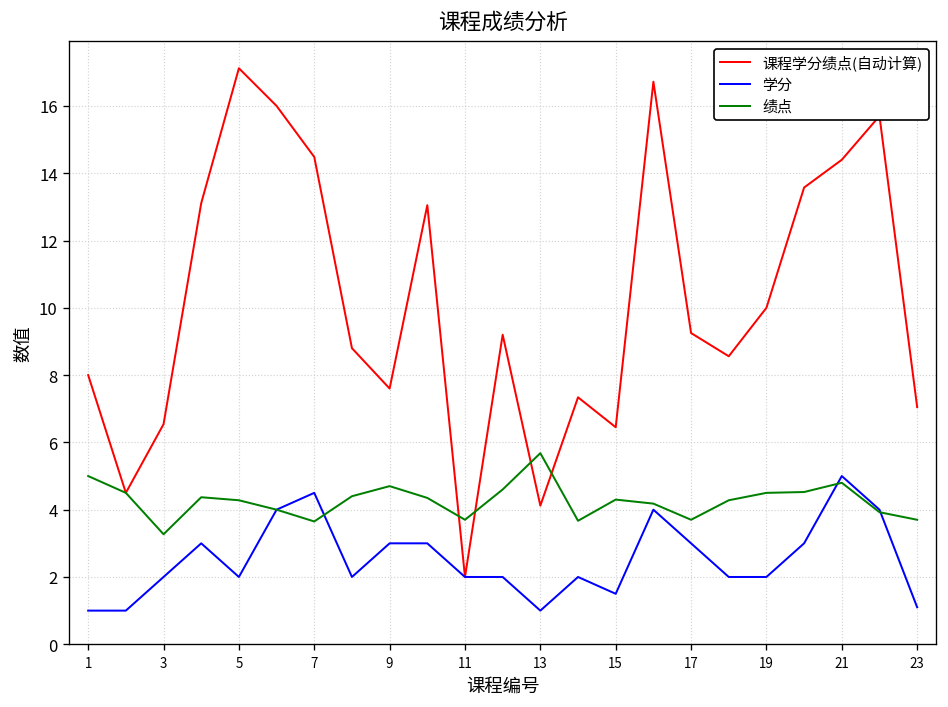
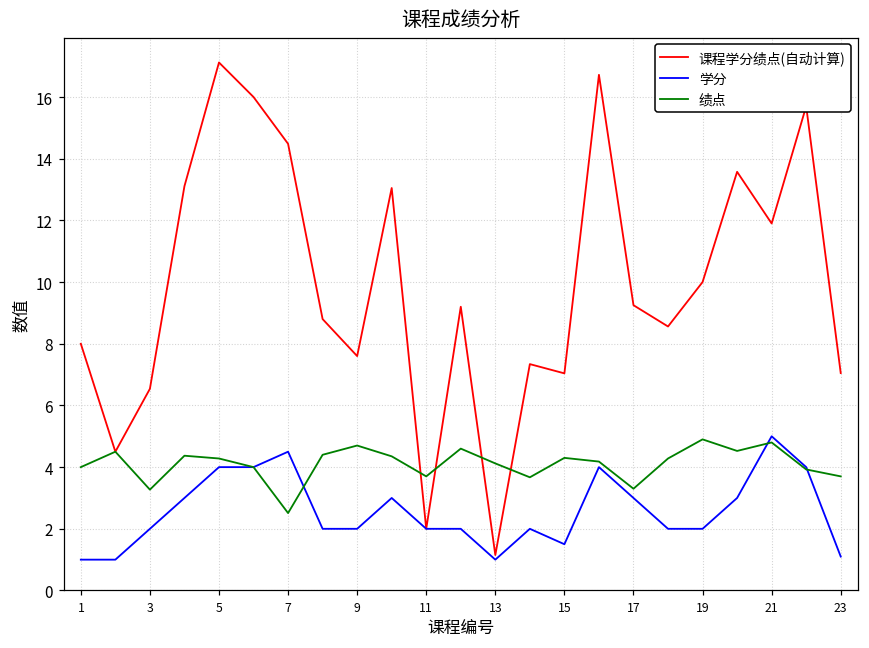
  {
    "课程学分绩点(自动计算)": {
      "1": 8.0,
      "3": 6.5,
      "5": 17.1,
      "7": 14.5,
      "9": 7.6,
-     "13": 4.1,
-     "15": 6.5,
+     "13": 1.2,
+     "15": 7.0,
      "17": 9.3,
      "19": 10.0,
-     "21": 14.4,
+     "21": 11.9,
      "23": 7.1
    },
    "学分": {
      "1": 1,
      "3": 2,
-     "5": 2,
+     "5": 4,
      "7": 4.5,
-     "9": 3,
+     "9": 2,
      "13": 1,
      "15": 1.5,
      "17": 3,
      "19": 2,
      "21": 5,
      "23": 1.1
    },
    "绩点": {
-     "1": 5,
+     "1": 4,
      "3": 3.3,
      "5": 4.3,
-     "7": 3.7,
+     "7": 2.5,
      "9": 4.7,
      "11": 3.7,
-     "13": 5.7,
+     "13": 4.1,
      "15": 4.3,
-     "17": 3.7,
-     "19": 4.5,
+     "17": 3.3,
+     "19": 4.9,
      "21": 4.8,
      "23": 3.7
    }
  }
